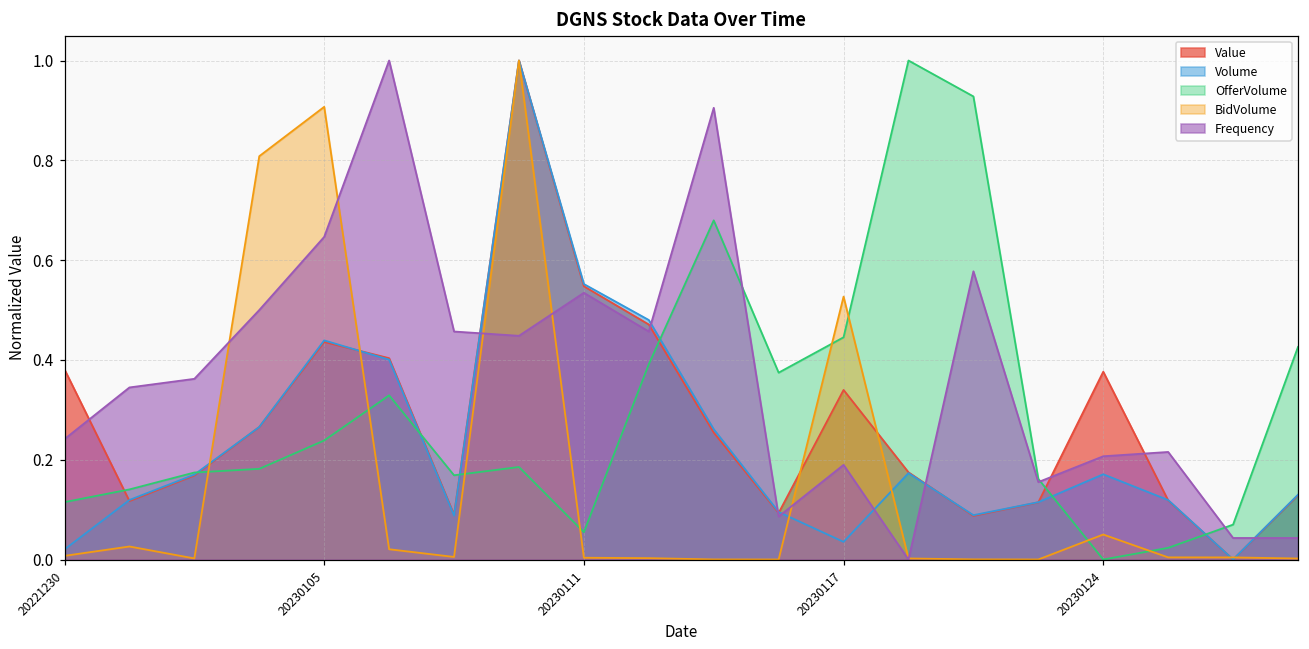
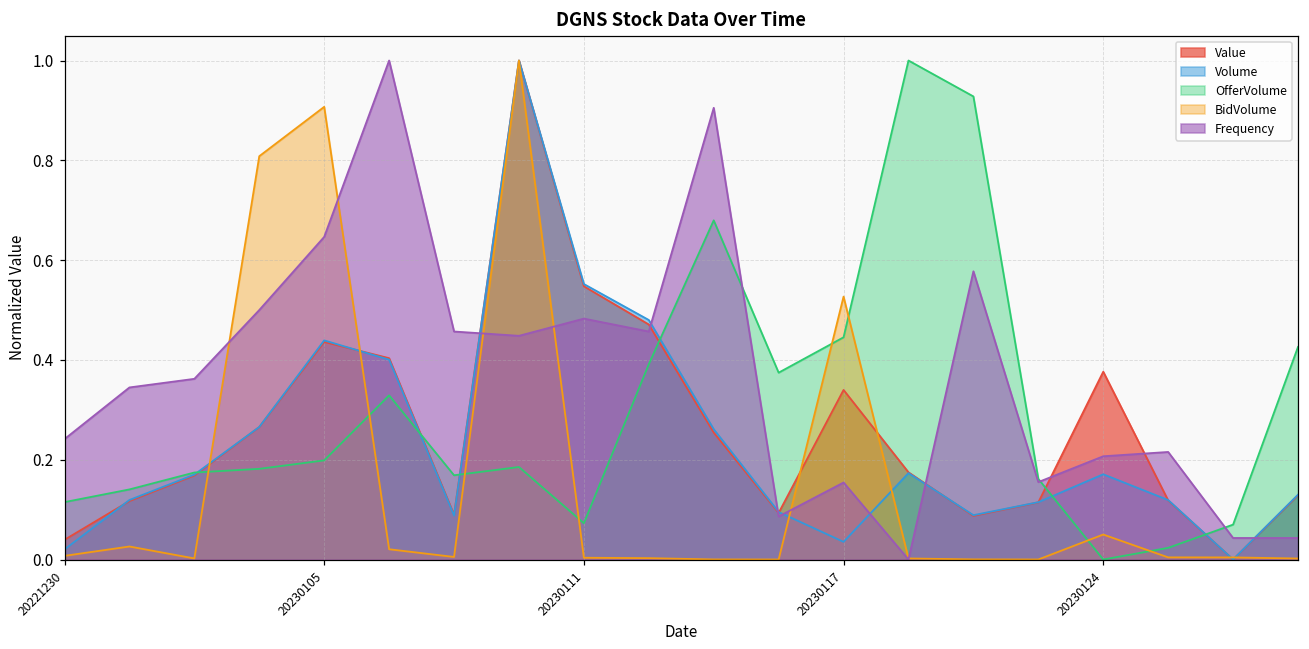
  {
    "Value": {
-     "20221230": 0.38,
+     "20221230": 0.04,
      "20230117": 0.34,
      "20230124": 0.38
    },
    "Volume": {
      "20221230": 0.02,
      "20230117": 0.04,
      "20230124": 0.17
    },
    "OfferVolume": {
      "20221230": 0.12,
-     "20230105": 0.24,
-     "20230111": 0.05,
+     "20230105": 0.20,
+     "20230111": 0.07,
      "20230117": 0.45,
      "20230124": 0.00
    },
    "BidVolume": {
      "20221230": 0.01,
      "20230105": 0.91,
      "20230111": 0.00,
      "20230117": 0.53,
      "20230124": 0.05
    },
    "Frequency": {
      "20221230": 0.24,
      "20230105": 0.65,
-     "20230111": 0.53,
-     "20230117": 0.19,
+     "20230111": 0.48,
+     "20230117": 0.15,
      "20230124": 0.21
    }
  }
